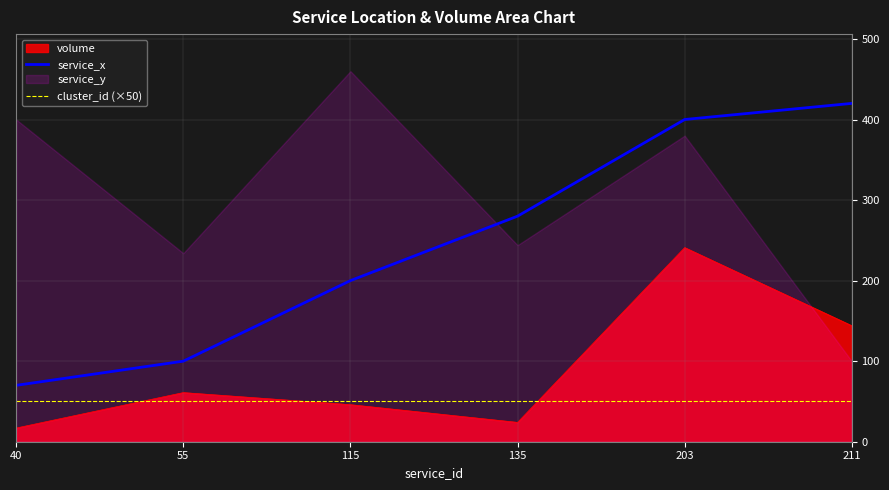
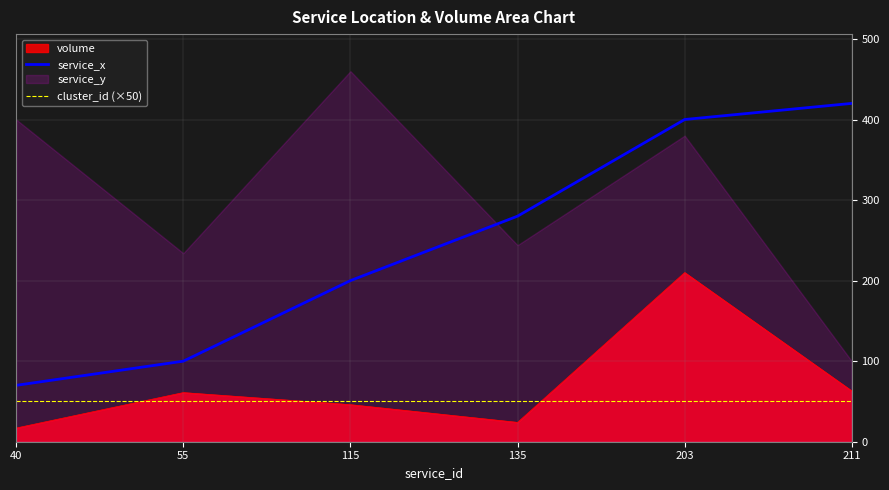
  {
    "volume": {
      "40": 20,
      "55": 60,
      "115": 50,
      "135": 20,
-     "203": 240,
-     "211": 140
+     "203": 210,
+     "211": 60
    },
    "service_x": {
      "40": 70,
      "55": 100,
      "115": 200,
      "135": 280,
      "203": 400,
      "211": 420
    },
    "service_y": {
      "40": 400,
      "55": 230,
      "115": 460,
      "135": 240,
      "203": 380,
      "211": 100
    },
    "cluster_id (×50)": {
      "40": 50,
      "55": 50,
      "115": 50,
      "135": 50,
      "203": 50,
      "211": 50
    }
  }
